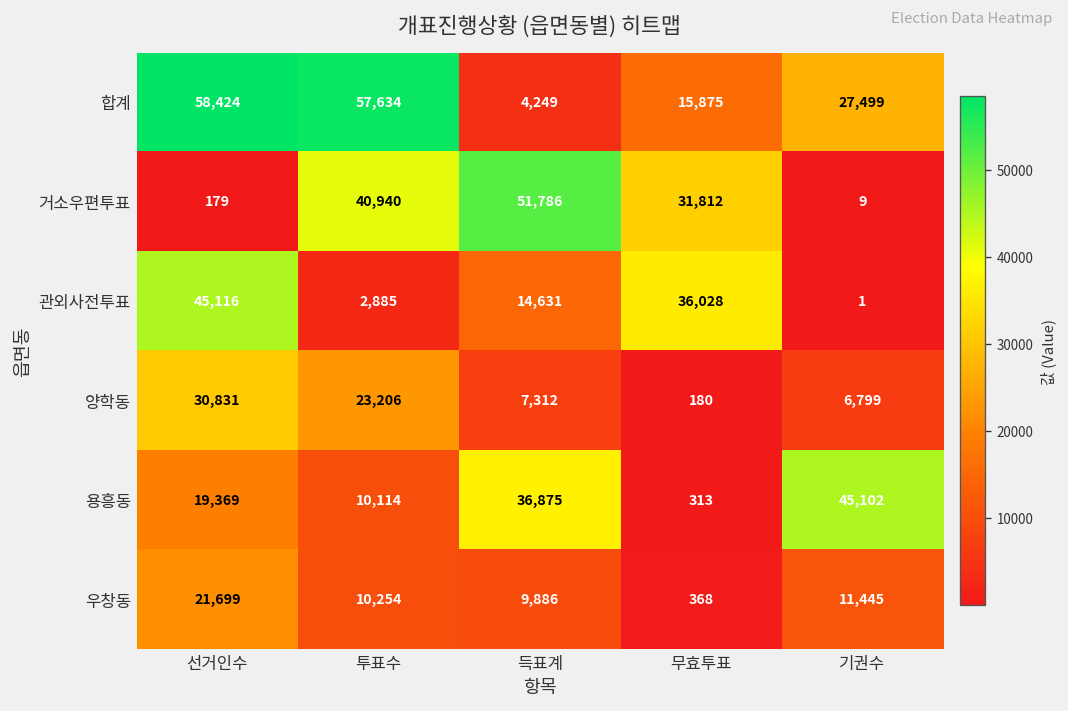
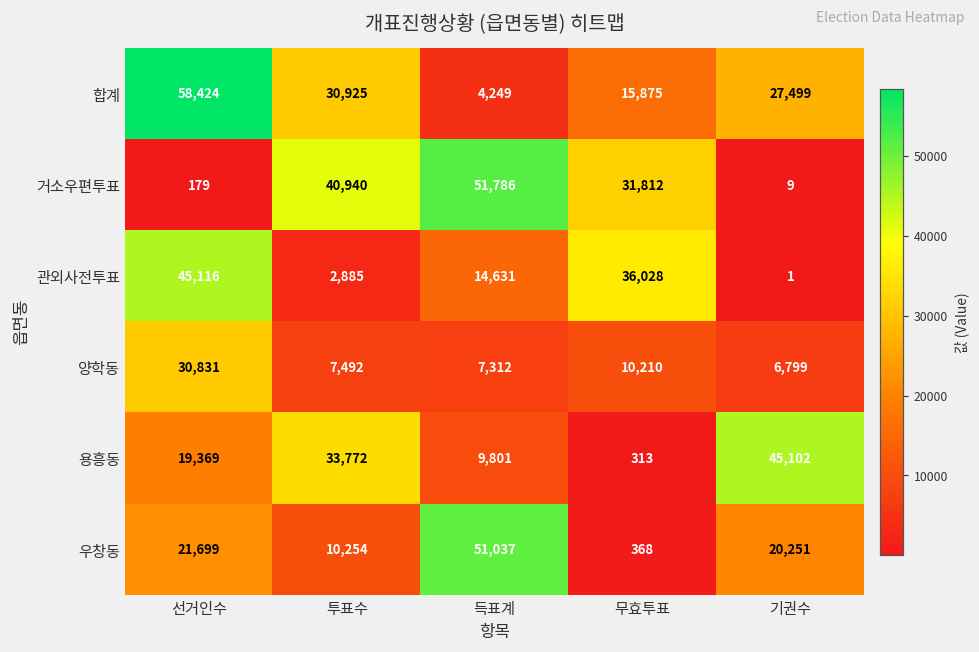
  {
    "합계": {
      "선거인수": "58,424",
-     "투표수": "57,634",
+     "투표수": "30,925",
      "득표계": "4,249",
      "무효투표": "15,875",
      "기권수": "27,499"
    },
    "거소우편투표": {
      "선거인수": "179",
      "투표수": "40,940",
      "득표계": "51,786",
      "무효투표": "31,812",
      "기권수": "9"
    },
    "관외사전투표": {
      "선거인수": "45,116",
      "투표수": "2,885",
      "득표계": "14,631",
      "무효투표": "36,028",
      "기권수": "1"
    },
    "양학동": {
      "선거인수": "30,831",
-     "투표수": "23,206",
+     "투표수": "7,492",
      "득표계": "7,312",
-     "무효투표": "180",
+     "무효투표": "10,210",
      "기권수": "6,799"
    },
    "용흥동": {
      "선거인수": "19,369",
-     "투표수": "10,114",
-     "득표계": "36,875",
+     "투표수": "33,772",
+     "득표계": "9,801",
      "무효투표": "313",
      "기권수": "45,102"
    },
    "우창동": {
      "선거인수": "21,699",
      "투표수": "10,254",
-     "득표계": "9,886",
+     "득표계": "51,037",
      "무효투표": "368",
-     "기권수": "11,445"
+     "기권수": "20,251"
    }
  }
